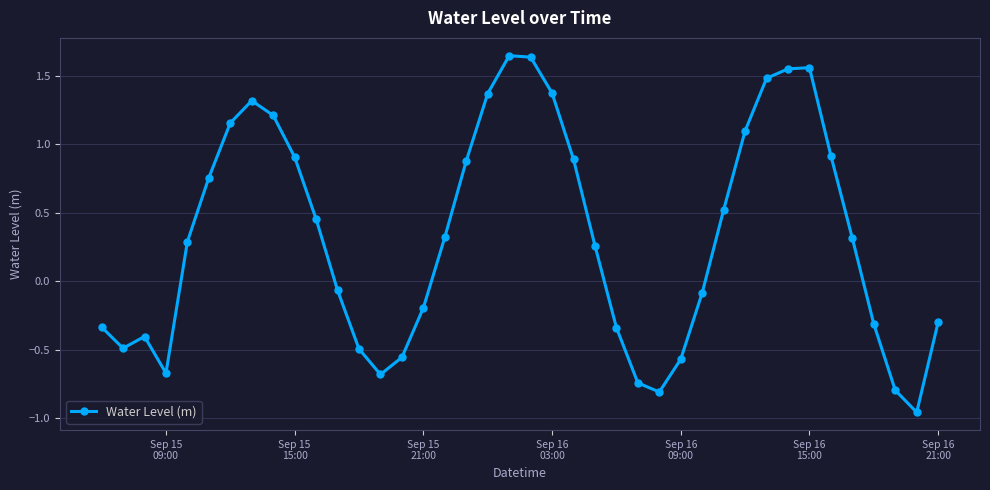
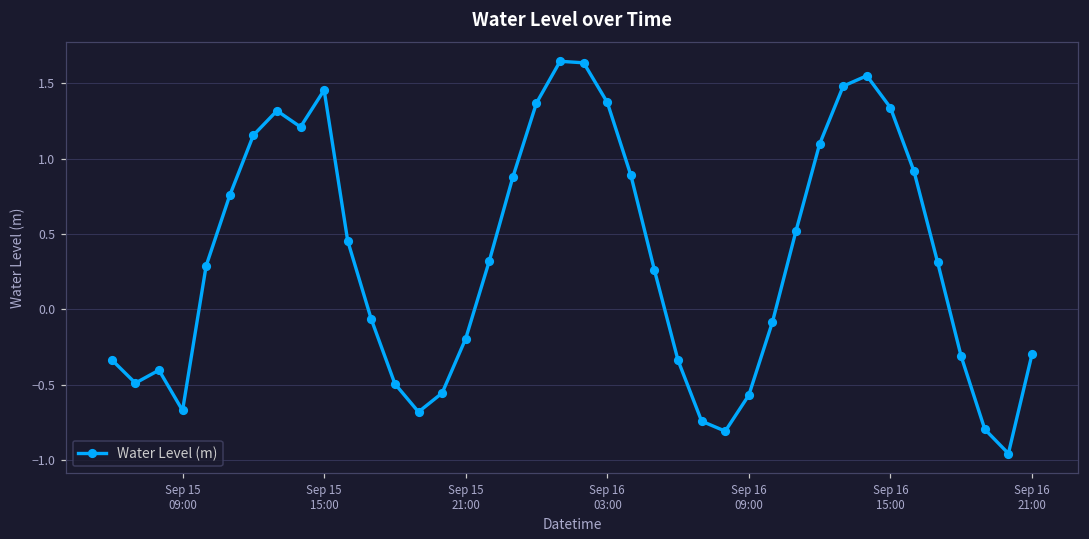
  {
    "Sep 15 09:00": -0.67,
-   "Sep 15 15:00": 0.91,
+   "Sep 15 15:00": 1.46,
    "Sep 15 21:00": -0.19,
    "Sep 16 03:00": 1.37,
    "Sep 16 09:00": -0.57,
-   "Sep 16 15:00": 1.56,
+   "Sep 16 15:00": 1.34,
    "Sep 16 21:00": -0.30
  }
